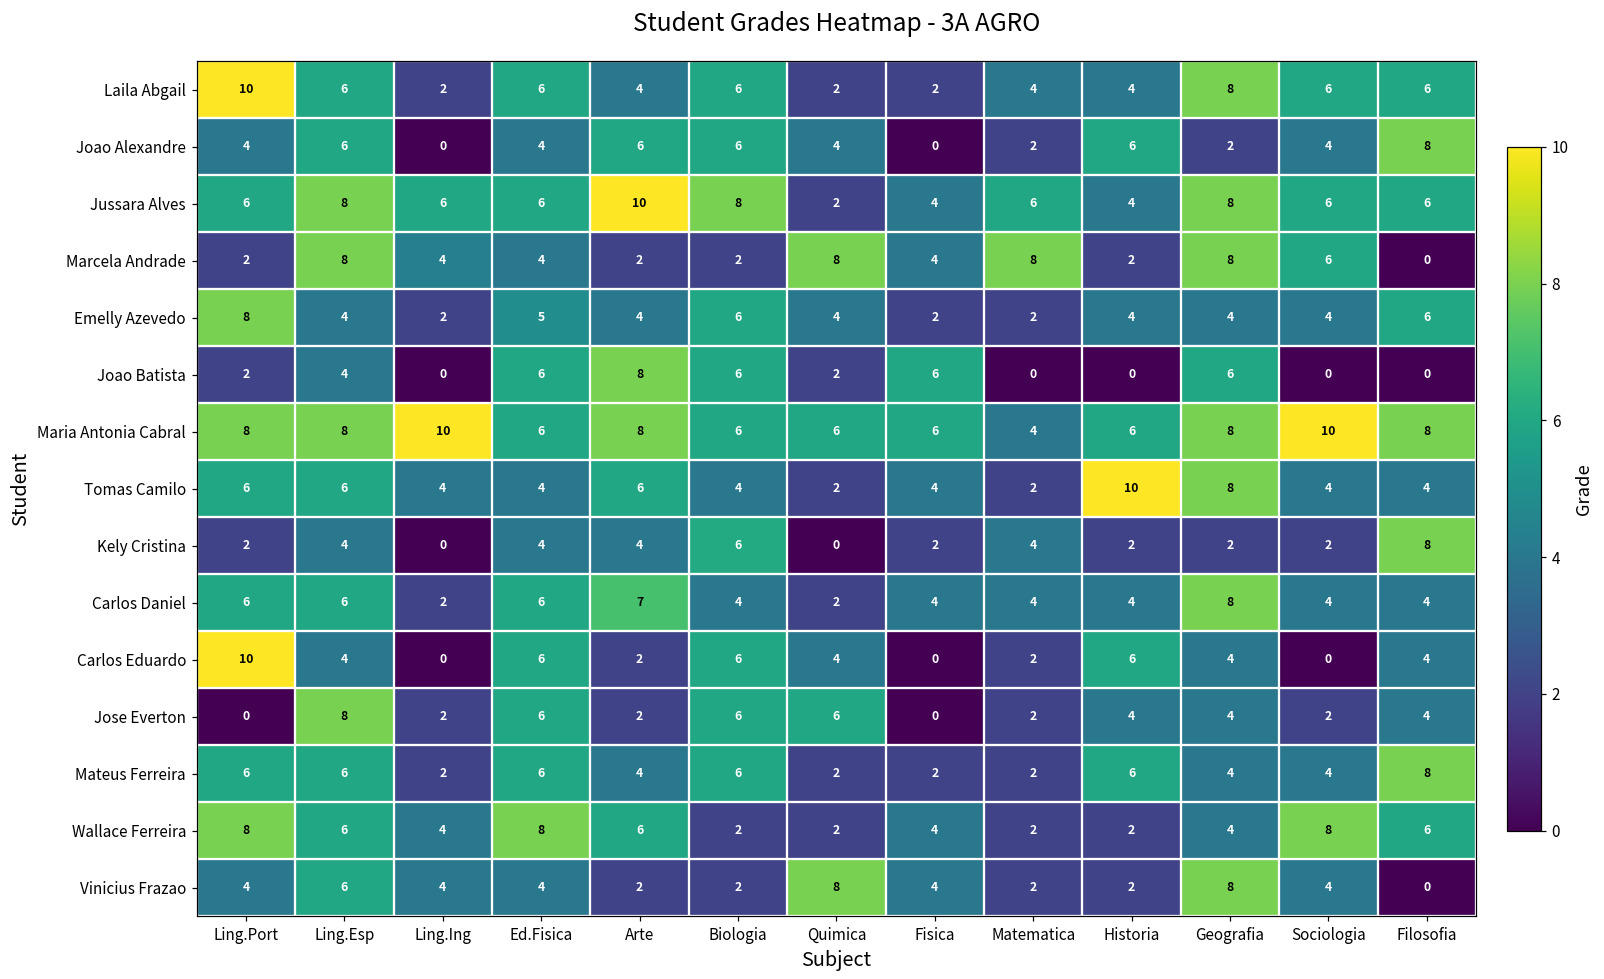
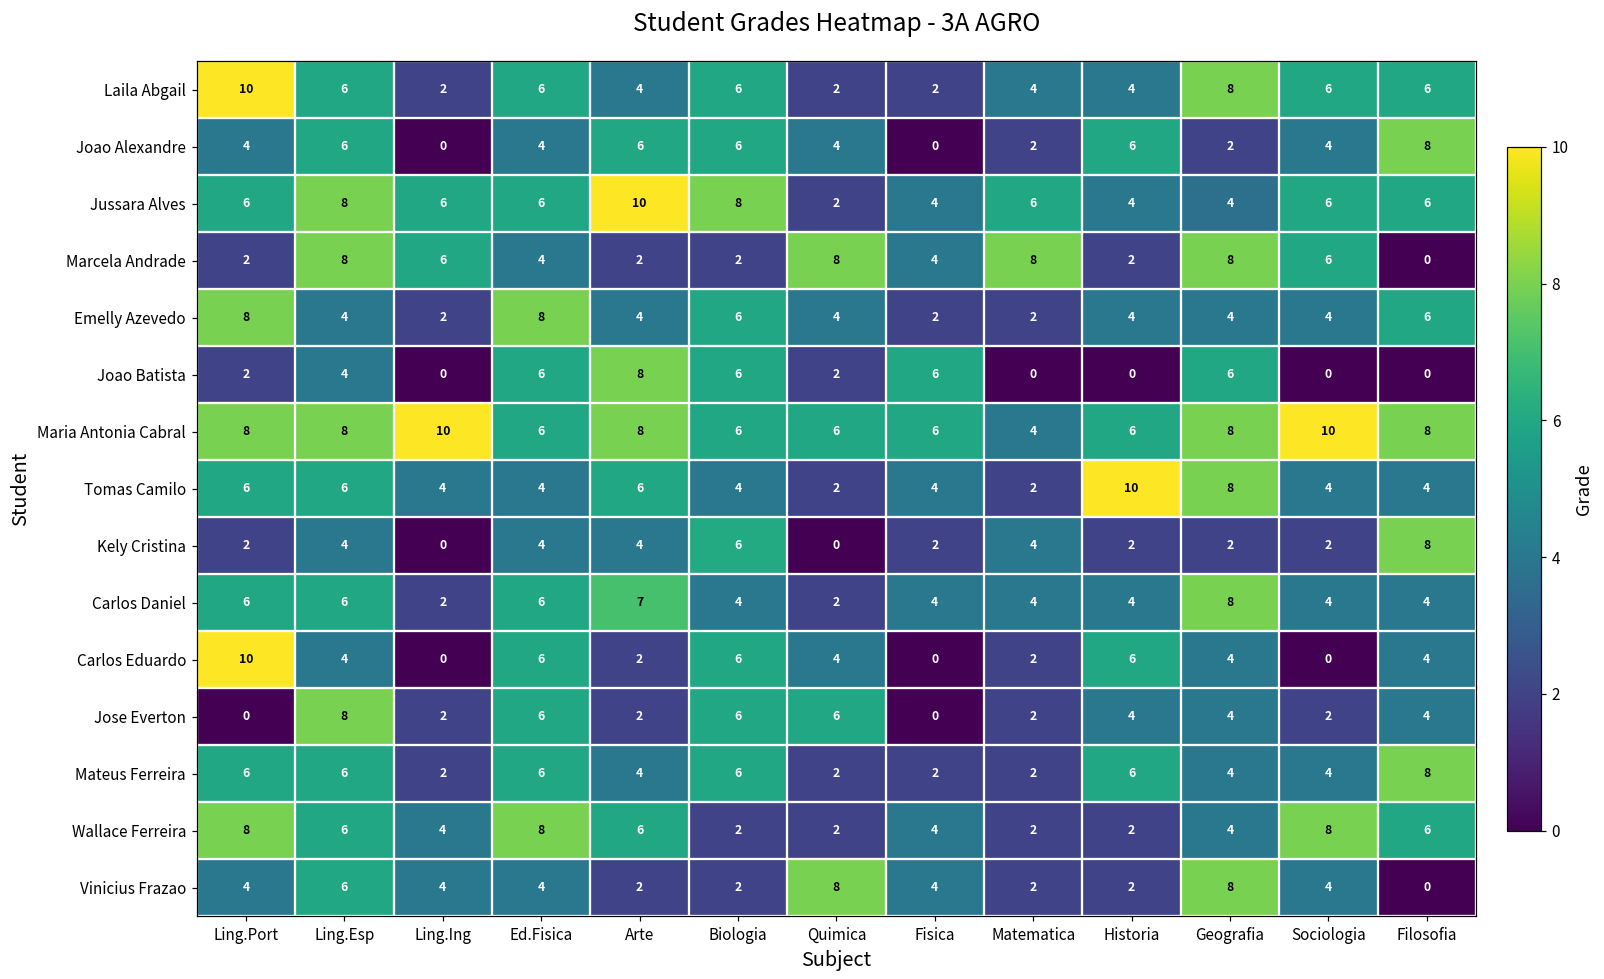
  {
    "Laila Abgail": {
      "Ling.Port": 10,
      "Ling.Esp": 6,
      "Ling.Ing": 2,
      "Ed.Fisica": 6,
      "Arte": 4,
      "Biologia": 6,
      "Quimica": 2,
      "Fisica": 2,
      "Matematica": 4,
      "Historia": 4,
      "Geografia": 8,
      "Sociologia": 6,
      "Filosofia": 6
    },
    "Joao Alexandre": {
      "Ling.Port": 4,
      "Ling.Esp": 6,
      "Ling.Ing": 0,
      "Ed.Fisica": 4,
      "Arte": 6,
      "Biologia": 6,
      "Quimica": 4,
      "Fisica": 0,
      "Matematica": 2,
      "Historia": 6,
      "Geografia": 2,
      "Sociologia": 4,
      "Filosofia": 8
    },
    "Jussara Alves": {
      "Ling.Port": 6,
      "Ling.Esp": 8,
      "Ling.Ing": 6,
      "Ed.Fisica": 6,
      "Arte": 10,
      "Biologia": 8,
      "Quimica": 2,
      "Fisica": 4,
      "Matematica": 6,
      "Historia": 4,
-     "Geografia": 8,
+     "Geografia": 4,
      "Sociologia": 6,
      "Filosofia": 6
    },
    "Marcela Andrade": {
      "Ling.Port": 2,
      "Ling.Esp": 8,
-     "Ling.Ing": 4,
+     "Ling.Ing": 6,
      "Ed.Fisica": 4,
      "Arte": 2,
      "Biologia": 2,
      "Quimica": 8,
      "Fisica": 4,
      "Matematica": 8,
      "Historia": 2,
      "Geografia": 8,
      "Sociologia": 6,
      "Filosofia": 0
    },
    "Emelly Azevedo": {
      "Ling.Port": 8,
      "Ling.Esp": 4,
      "Ling.Ing": 2,
-     "Ed.Fisica": 5,
+     "Ed.Fisica": 8,
      "Arte": 4,
      "Biologia": 6,
      "Quimica": 4,
      "Fisica": 2,
      "Matematica": 2,
      "Historia": 4,
      "Geografia": 4,
      "Sociologia": 4,
      "Filosofia": 6
    },
    "Joao Batista": {
      "Ling.Port": 2,
      "Ling.Esp": 4,
      "Ling.Ing": 0,
      "Ed.Fisica": 6,
      "Arte": 8,
      "Biologia": 6,
      "Quimica": 2,
      "Fisica": 6,
      "Matematica": 0,
      "Historia": 0,
      "Geografia": 6,
      "Sociologia": 0,
      "Filosofia": 0
    },
    "Maria Antonia Cabral": {
      "Ling.Port": 8,
      "Ling.Esp": 8,
      "Ling.Ing": 10,
      "Ed.Fisica": 6,
      "Arte": 8,
      "Biologia": 6,
      "Quimica": 6,
      "Fisica": 6,
      "Matematica": 4,
      "Historia": 6,
      "Geografia": 8,
      "Sociologia": 10,
      "Filosofia": 8
    },
    "Tomas Camilo": {
      "Ling.Port": 6,
      "Ling.Esp": 6,
      "Ling.Ing": 4,
      "Ed.Fisica": 4,
      "Arte": 6,
      "Biologia": 4,
      "Quimica": 2,
      "Fisica": 4,
      "Matematica": 2,
      "Historia": 10,
      "Geografia": 8,
      "Sociologia": 4,
      "Filosofia": 4
    },
    "Kely Cristina": {
      "Ling.Port": 2,
      "Ling.Esp": 4,
      "Ling.Ing": 0,
      "Ed.Fisica": 4,
      "Arte": 4,
      "Biologia": 6,
      "Quimica": 0,
      "Fisica": 2,
      "Matematica": 4,
      "Historia": 2,
      "Geografia": 2,
      "Sociologia": 2,
      "Filosofia": 8
    },
    "Carlos Daniel": {
      "Ling.Port": 6,
      "Ling.Esp": 6,
      "Ling.Ing": 2,
      "Ed.Fisica": 6,
      "Arte": 7,
      "Biologia": 4,
      "Quimica": 2,
      "Fisica": 4,
      "Matematica": 4,
      "Historia": 4,
      "Geografia": 8,
      "Sociologia": 4,
      "Filosofia": 4
    },
    "Carlos Eduardo": {
      "Ling.Port": 10,
      "Ling.Esp": 4,
      "Ling.Ing": 0,
      "Ed.Fisica": 6,
      "Arte": 2,
      "Biologia": 6,
      "Quimica": 4,
      "Fisica": 0,
      "Matematica": 2,
      "Historia": 6,
      "Geografia": 4,
      "Sociologia": 0,
      "Filosofia": 4
    },
    "Jose Everton": {
      "Ling.Port": 0,
      "Ling.Esp": 8,
      "Ling.Ing": 2,
      "Ed.Fisica": 6,
      "Arte": 2,
      "Biologia": 6,
      "Quimica": 6,
      "Fisica": 0,
      "Matematica": 2,
      "Historia": 4,
      "Geografia": 4,
      "Sociologia": 2,
      "Filosofia": 4
    },
    "Mateus Ferreira": {
      "Ling.Port": 6,
      "Ling.Esp": 6,
      "Ling.Ing": 2,
      "Ed.Fisica": 6,
      "Arte": 4,
      "Biologia": 6,
      "Quimica": 2,
      "Fisica": 2,
      "Matematica": 2,
      "Historia": 6,
      "Geografia": 4,
      "Sociologia": 4,
      "Filosofia": 8
    },
    "Wallace Ferreira": {
      "Ling.Port": 8,
      "Ling.Esp": 6,
      "Ling.Ing": 4,
      "Ed.Fisica": 8,
      "Arte": 6,
      "Biologia": 2,
      "Quimica": 2,
      "Fisica": 4,
      "Matematica": 2,
      "Historia": 2,
      "Geografia": 4,
      "Sociologia": 8,
      "Filosofia": 6
    },
    "Vinicius Frazao": {
      "Ling.Port": 4,
      "Ling.Esp": 6,
      "Ling.Ing": 4,
      "Ed.Fisica": 4,
      "Arte": 2,
      "Biologia": 2,
      "Quimica": 8,
      "Fisica": 4,
      "Matematica": 2,
      "Historia": 2,
      "Geografia": 8,
      "Sociologia": 4,
      "Filosofia": 0
    }
  }
